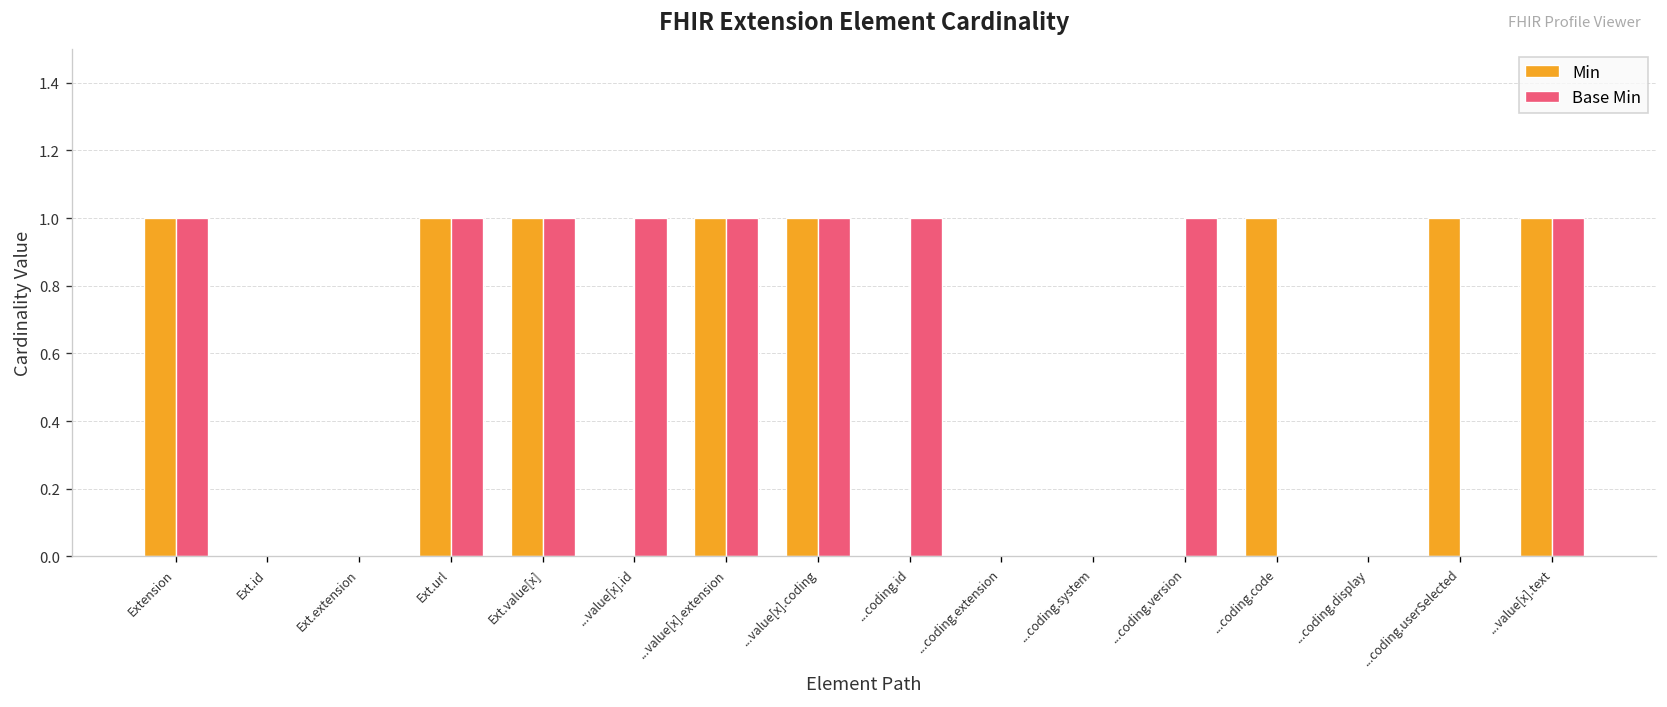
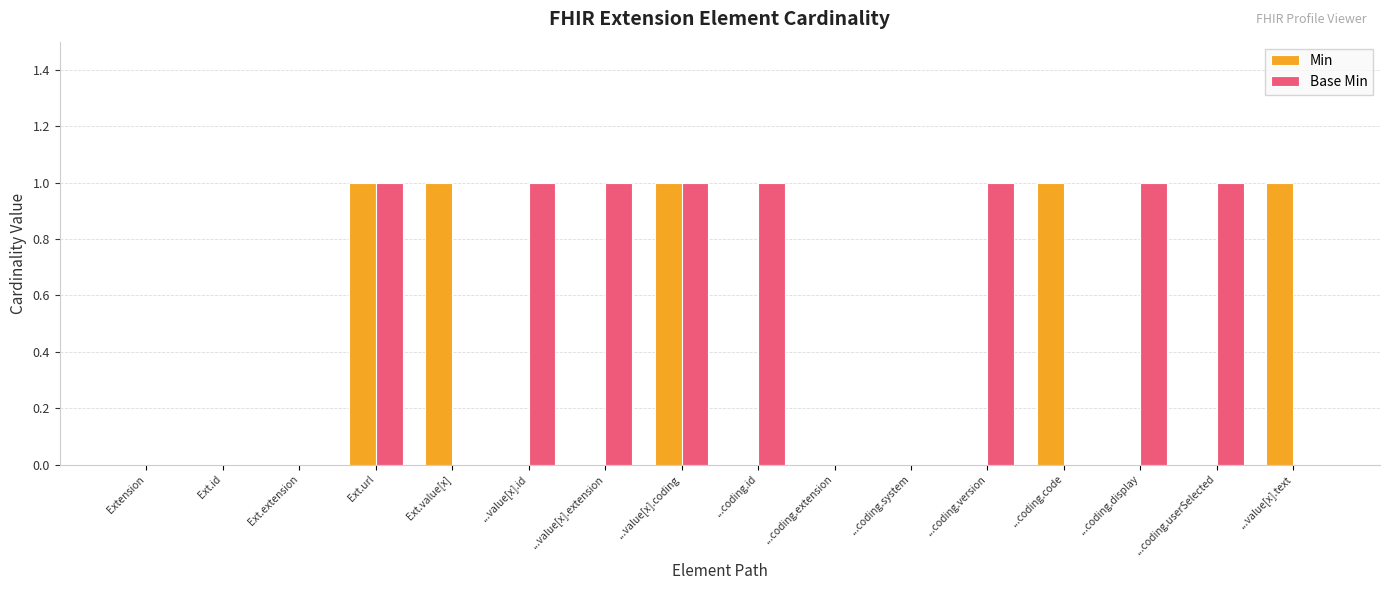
  {
    "Min": {
-     "Extension": 1,
+     "Extension": 0,
      "Ext.id": 0,
      "Ext.extension": 0,
      "Ext.url": 1,
      "Ext.value[x]": 1,
      "...value[x].id": 0,
-     "...value[x].extension": 1,
+     "...value[x].extension": 0,
      "...value[x].coding": 1,
      "...coding.id": 0,
      "...coding.extension": 0,
      "...coding.system": 0,
      "...coding.version": 0,
      "...coding.code": 1,
      "...coding.display": 0,
-     "...coding.userSelected": 1,
+     "...coding.userSelected": 0,
      "...value[x].text": 1
    },
    "Base Min": {
-     "Extension": 1,
+     "Extension": 0,
      "Ext.id": 0,
      "Ext.extension": 0,
      "Ext.url": 1,
-     "Ext.value[x]": 1,
+     "Ext.value[x]": 0,
      "...value[x].id": 1,
      "...value[x].extension": 1,
      "...value[x].coding": 1,
      "...coding.id": 1,
      "...coding.extension": 0,
      "...coding.system": 0,
      "...coding.version": 1,
      "...coding.code": 0,
-     "...coding.display": 0,
-     "...coding.userSelected": 0,
-     "...value[x].text": 1
+     "...coding.display": 1,
+     "...coding.userSelected": 1,
+     "...value[x].text": 0
    }
  }
